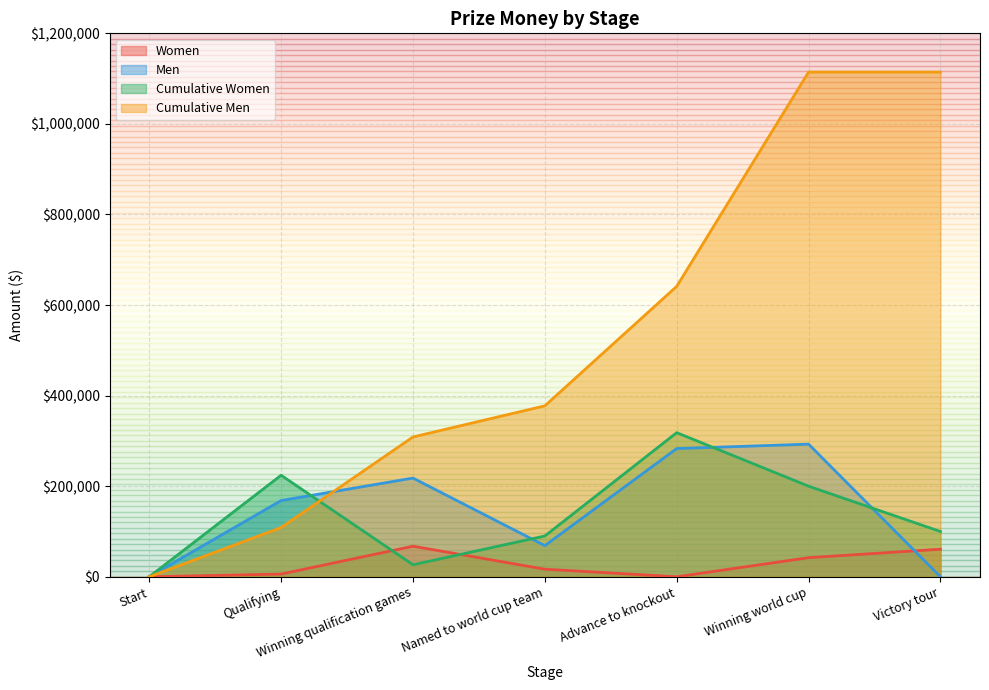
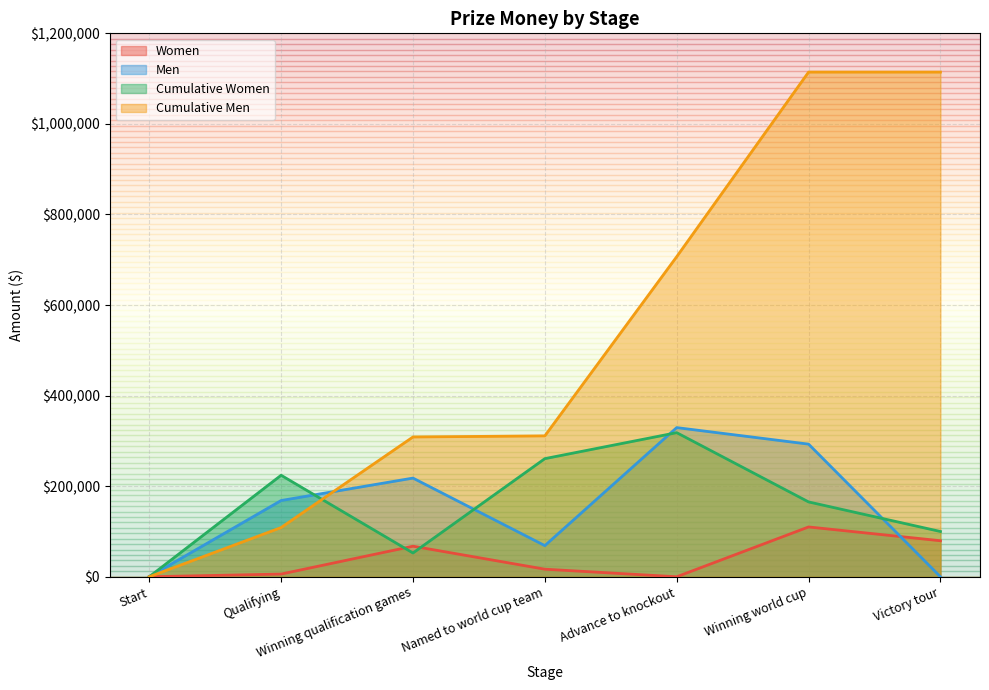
  {
    "Women": {
      "Qualifying": "$10,000",
      "Winning qualification games": "$70,000",
      "Named to world cup team": "$20,000",
      "Advance to knockout": "$0",
-     "Winning world cup": "$40,000",
-     "Victory tour": "$60,000"
+     "Winning world cup": "$110,000",
+     "Victory tour": "$80,000"
    },
    "Men": {
      "Qualifying": "$170,000",
      "Winning qualification games": "$220,000",
      "Named to world cup team": "$70,000",
-     "Advance to knockout": "$280,000",
+     "Advance to knockout": "$330,000",
      "Winning world cup": "$290,000",
      "Victory tour": "$0"
    },
    "Cumulative Women": {
      "Qualifying": "$220,000",
-     "Winning qualification games": "$30,000",
-     "Named to world cup team": "$90,000",
+     "Winning qualification games": "$50,000",
+     "Named to world cup team": "$260,000",
      "Advance to knockout": "$320,000",
-     "Winning world cup": "$200,000",
+     "Winning world cup": "$170,000",
      "Victory tour": "$100,000"
    },
    "Cumulative Men": {
      "Qualifying": "$110,000",
      "Winning qualification games": "$310,000",
-     "Named to world cup team": "$380,000",
-     "Advance to knockout": "$640,000",
+     "Named to world cup team": "$310,000",
+     "Advance to knockout": "$710,000",
      "Winning world cup": "$1,110,000",
      "Victory tour": "$1,110,000"
    }
  }
